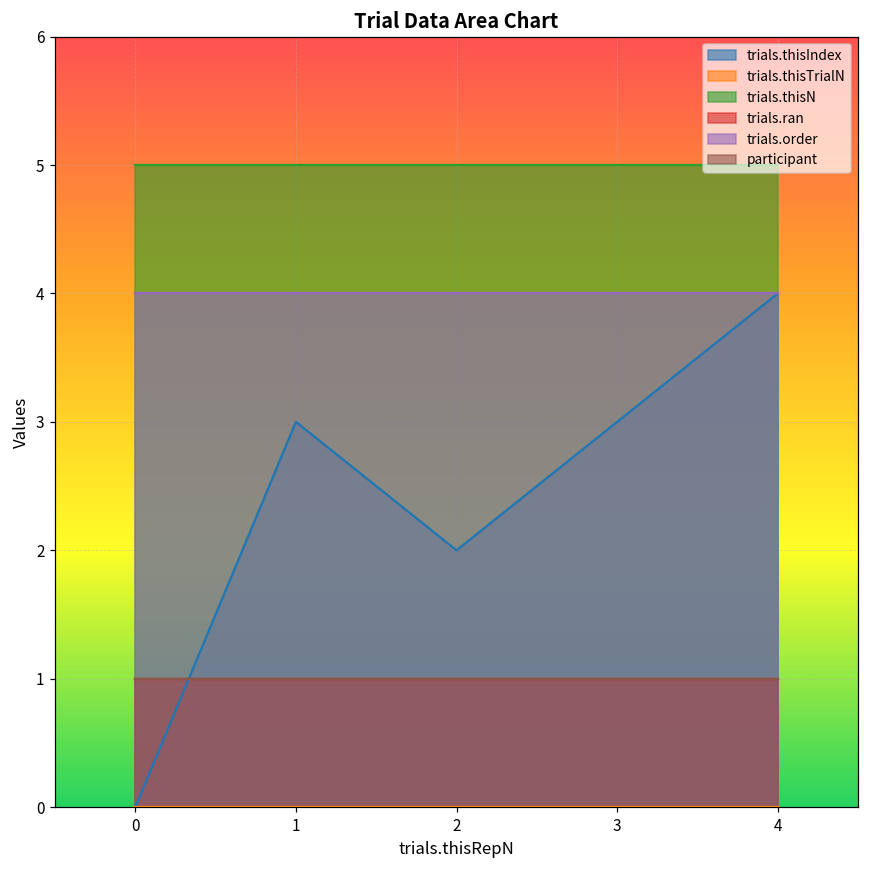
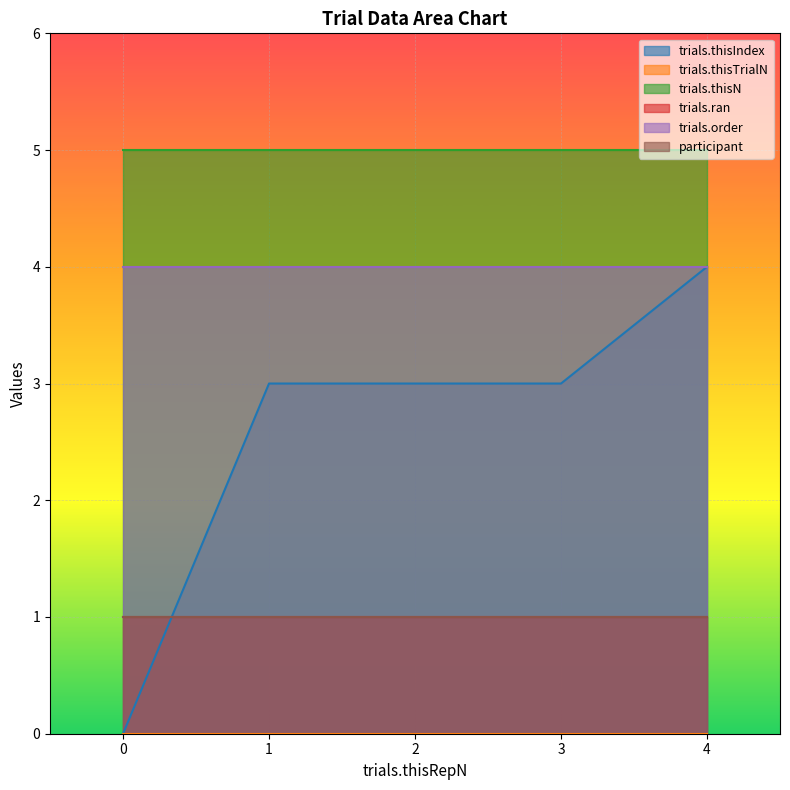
  {
    "trials.thisIndex": {
      "1": 3,
-     "2": 2,
+     "2": 3,
      "3": 3
    },
    "trials.thisTrialN": {
      "1": 0,
      "2": 0,
      "3": 0,
      "4": 0
    },
    "trials.thisN": {
      "0": 5,
      "1": 5,
      "2": 5,
      "3": 5
    },
    "participant": {
      "0": 1,
      "1": 1,
      "2": 1,
      "3": 1,
      "4": 1
    },
    "trials.order": {
      "0": 4,
      "1": 4,
      "2": 4,
      "3": 4
    }
  }
